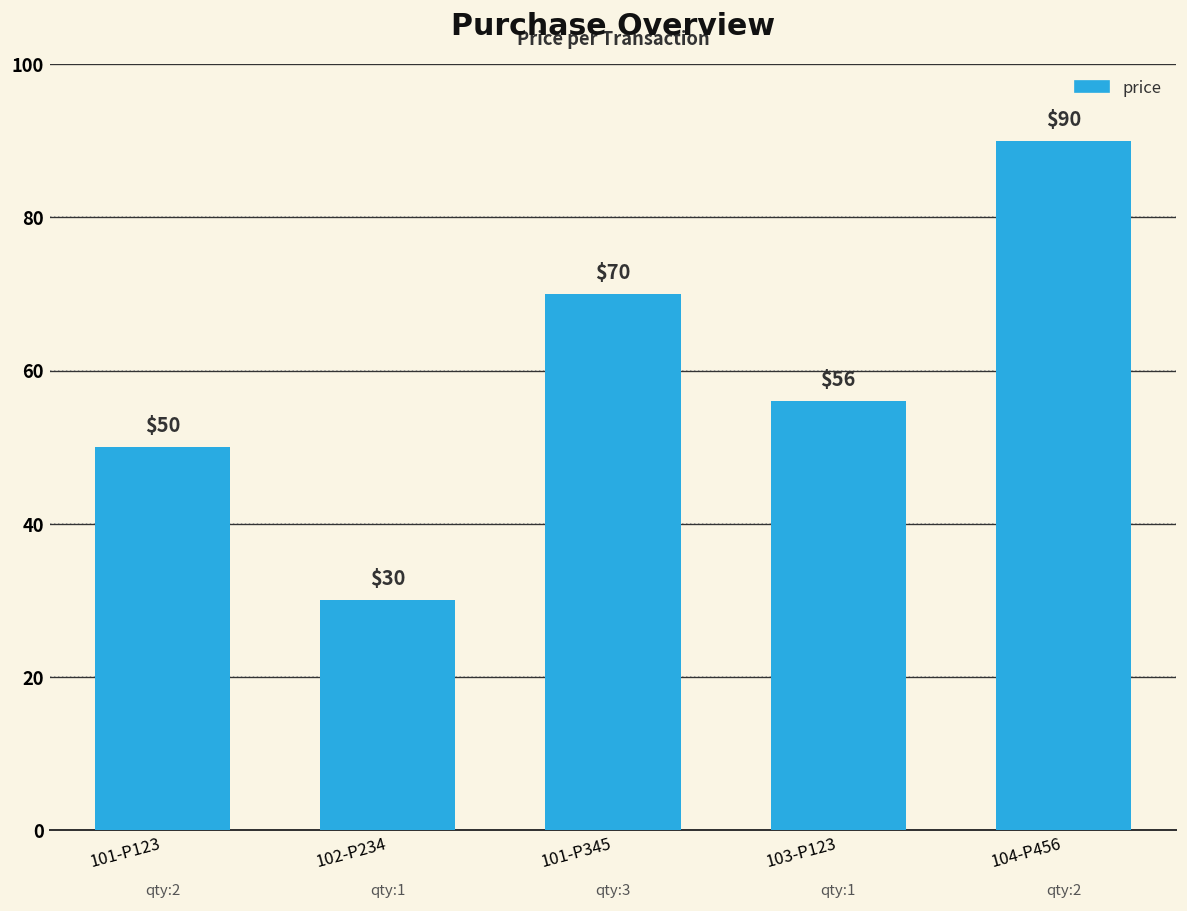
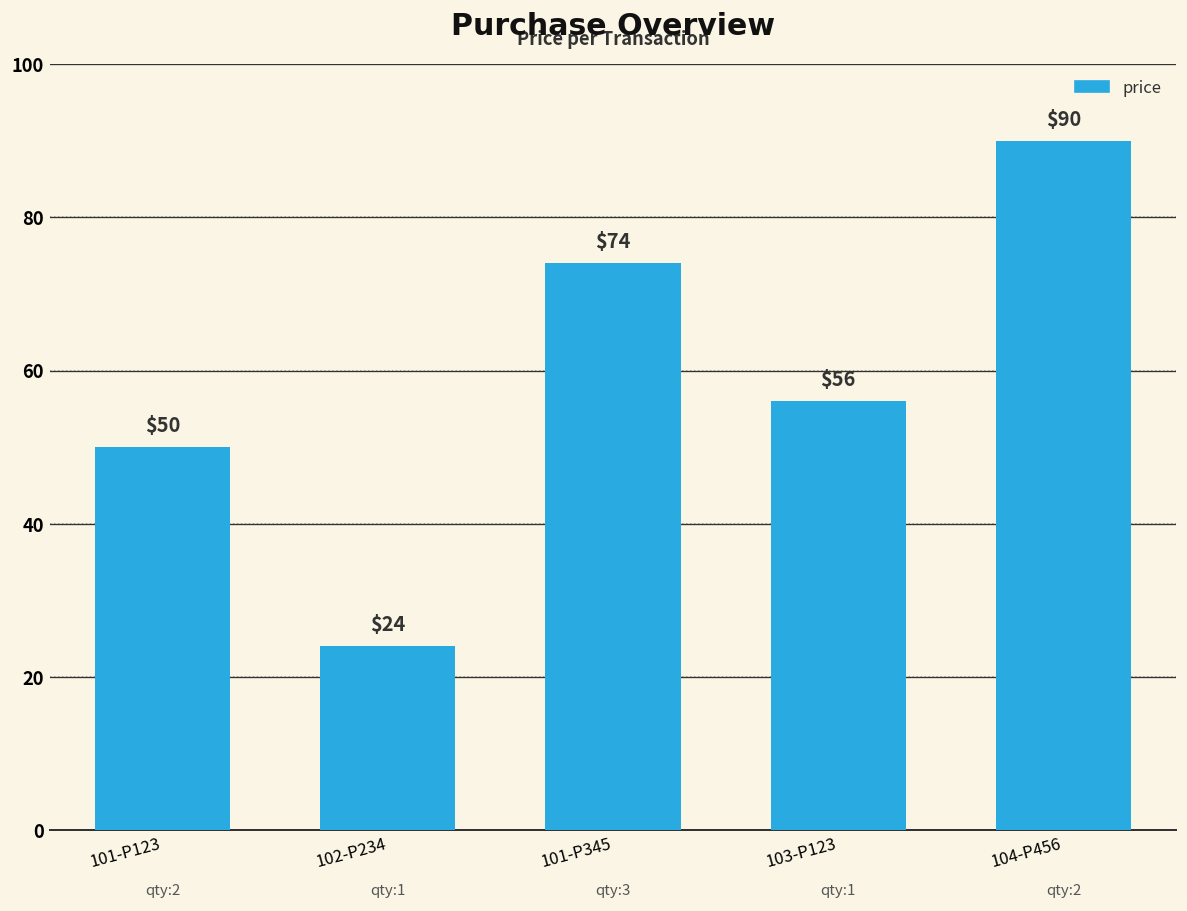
  {
    "101-P123": "$50",
-   "102-P234": "$30",
-   "101-P345": "$70",
+   "102-P234": "$24",
+   "101-P345": "$74",
    "103-P123": "$56",
    "104-P456": "$90"
  }
